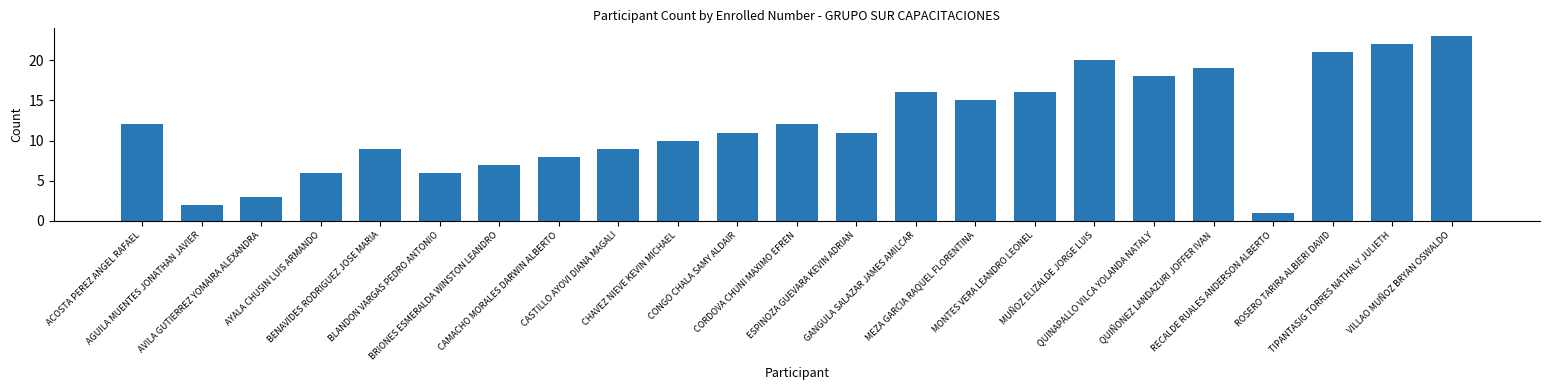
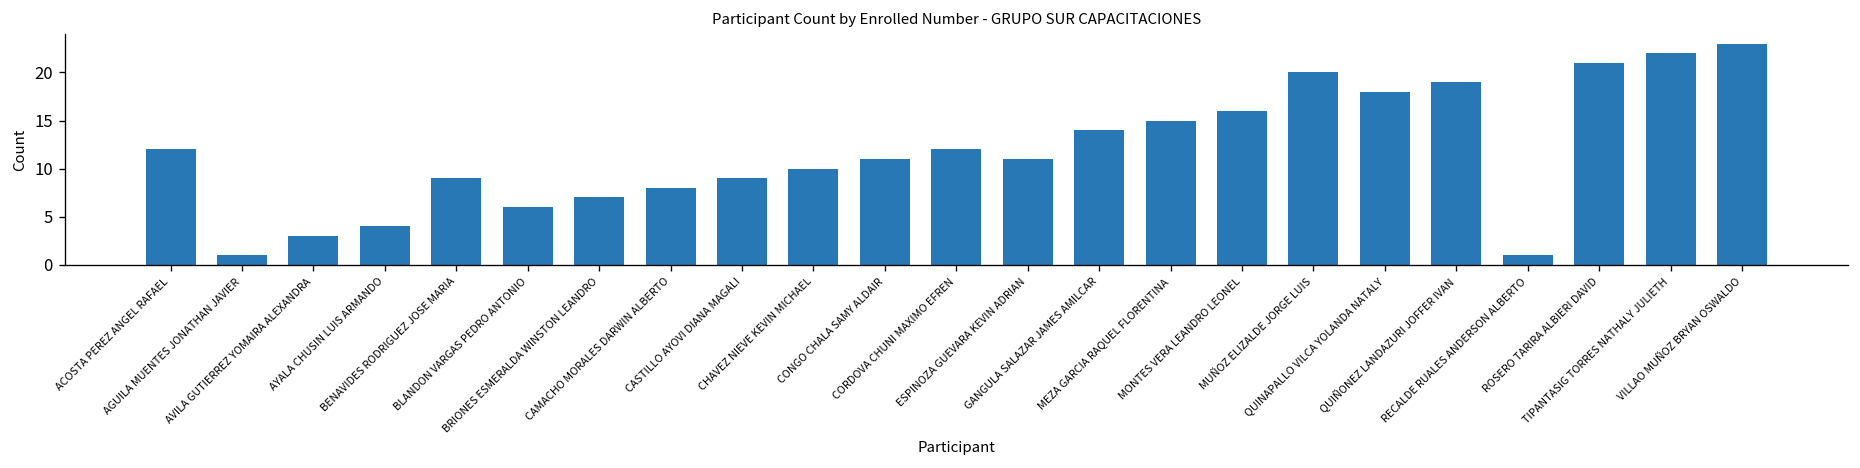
  {
    "ACOSTA PEREZ ANGEL RAFAEL": 12,
-   "AGUILA MUENTES JONATHAN JAVIER": 2,
+   "AGUILA MUENTES JONATHAN JAVIER": 1,
    "AVILA GUTIERREZ YOMAIRA ALEXANDRA": 3,
-   "AYALA CHUSIN LUIS ARMANDO": 6,
+   "AYALA CHUSIN LUIS ARMANDO": 4,
    "BENAVIDES RODRIGUEZ JOSE MARIA": 9,
    "BLANDON VARGAS PEDRO ANTONIO": 6,
    "BRIONES ESMERALDA WINSTON LEANDRO": 7,
    "CAMACHO MORALES DARWIN ALBERTO": 8,
    "CASTILLO AYOVI DIANA MAGALI": 9,
    "CHAVEZ NIEVE KEVIN MICHAEL": 10,
    "CONGO CHALA SAMY ALDAIR": 11,
    "CORDOVA CHUNI MAXIMO EFREN": 12,
    "ESPINOZA GUEVARA KEVIN ADRIAN": 11,
-   "GANGULA SALAZAR JAMES AMILCAR": 16,
+   "GANGULA SALAZAR JAMES AMILCAR": 14,
    "MEZA GARCIA RAQUEL FLORENTINA": 15,
    "MONTES VERA LEANDRO LEONEL": 16,
    "MUÑOZ ELIZALDE JORGE LUIS": 20,
    "QUINAPALLO VILCA YOLANDA NATALY": 18,
    "QUIÑONEZ LANDAZURI JOFFER IVAN": 19,
    "RECALDE RUALES ANDERSON ALBERTO": 1,
    "ROSERO TARIRA ALBIERI DAVID": 21,
    "TIPANTASIG TORRES NATHALY JULIETH": 22,
    "VILLAO MUÑOZ BRYAN OSWALDO": 23
  }
